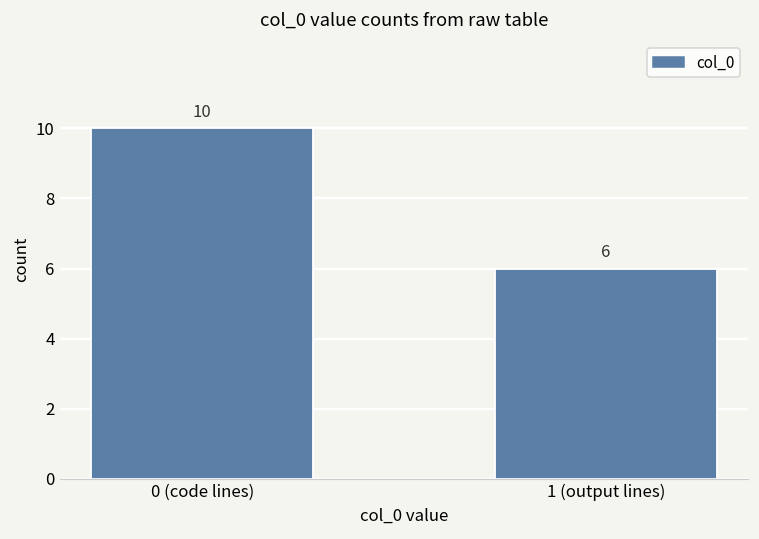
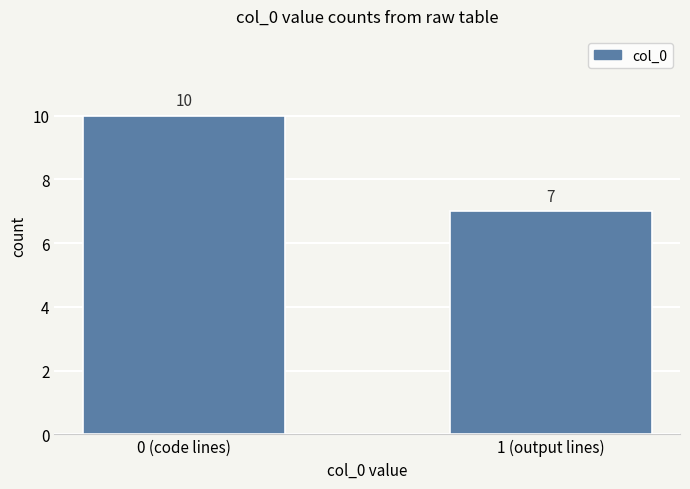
  {
    "0 (code lines)": 10,
-   "1 (output lines)": 6
+   "1 (output lines)": 7
  }
